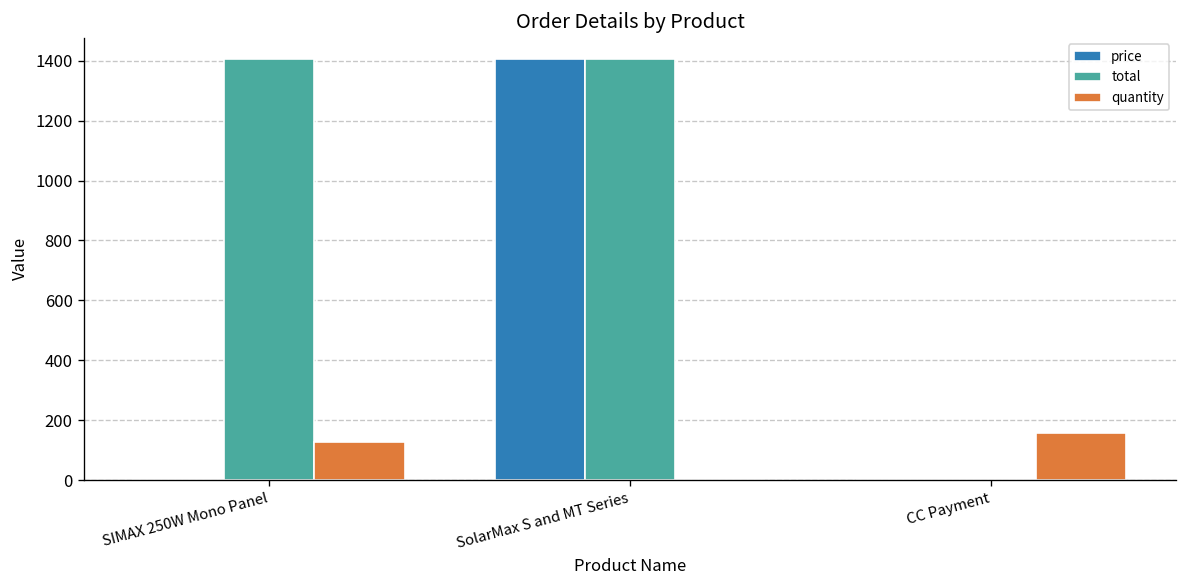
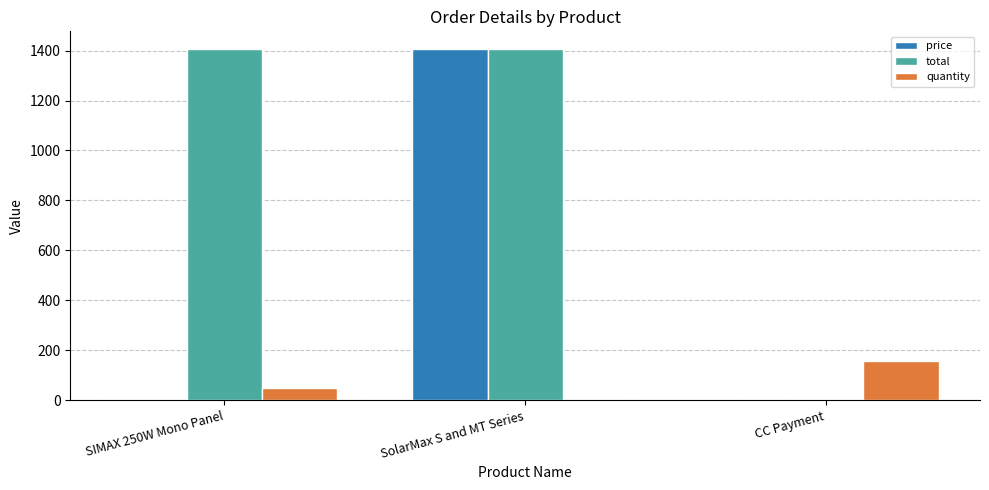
  {
    "quantity": {
-     "SIMAX 250W Mono Panel": 130,
+     "SIMAX 250W Mono Panel": 50,
      "CC Payment": 160
    }
  }
